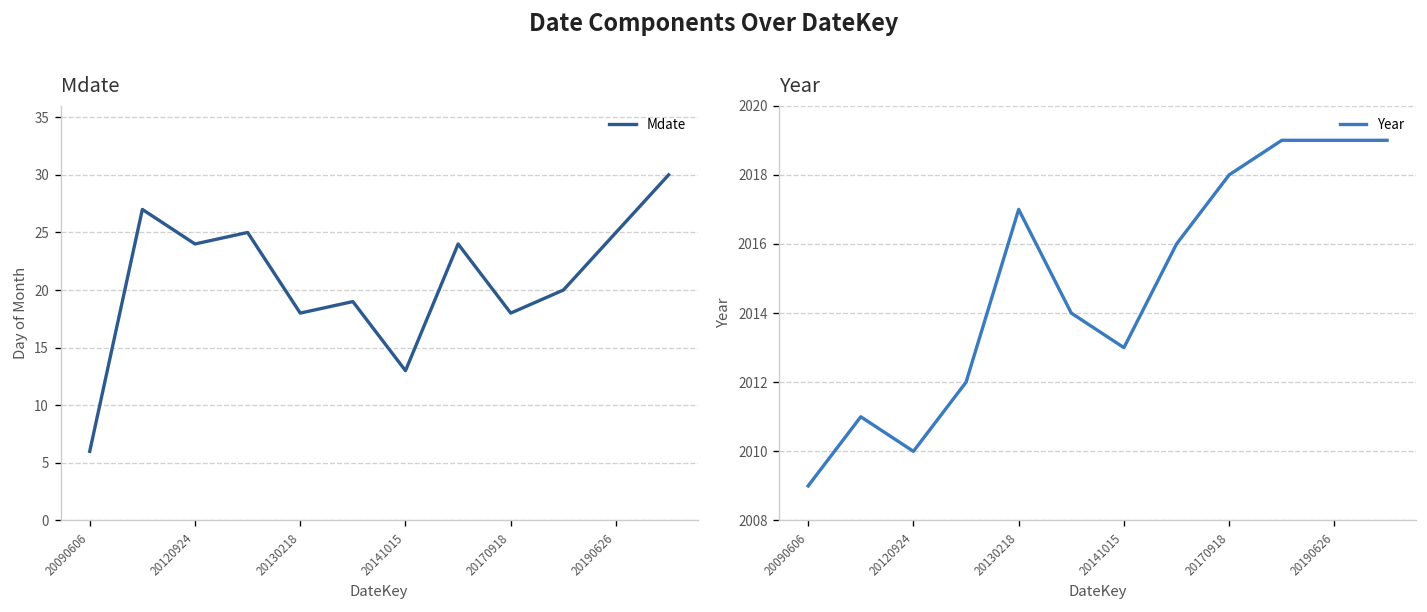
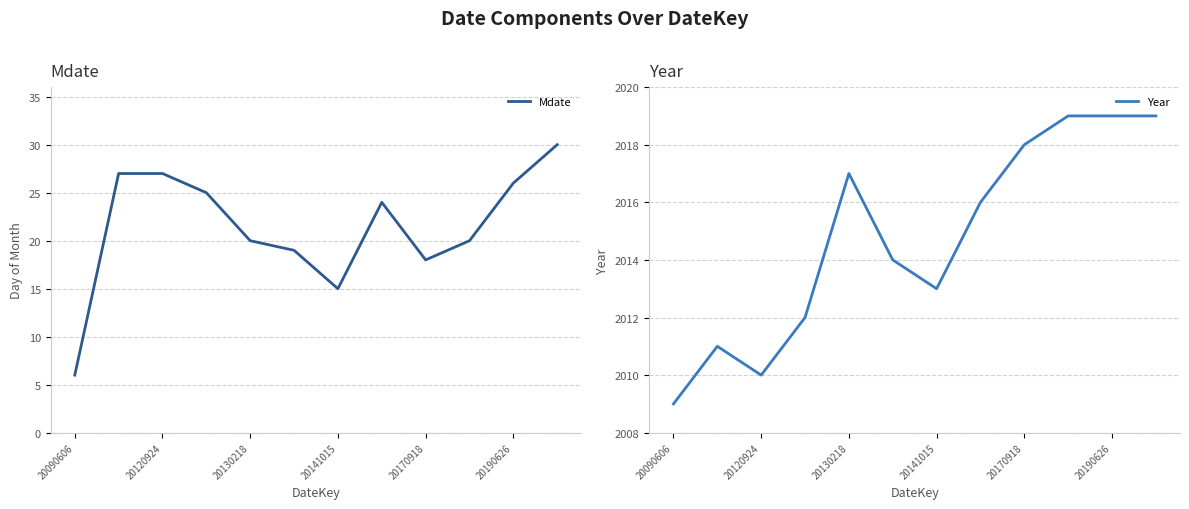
  {
    "Mdate": {
      "20090606": 6,
-     "20120924": 24,
-     "20130218": 18,
-     "20141015": 13,
+     "20120924": 27,
+     "20130218": 20,
+     "20141015": 15,
      "20170918": 18,
-     "20190626": 25
+     "20190626": 26
    },
    "Year": {
      "20090606": 2009.0,
      "20120924": 2010.0,
      "20130218": 2017.0,
      "20141015": 2013.0,
      "20170918": 2018.0,
      "20190626": 2019.0
    }
  }
